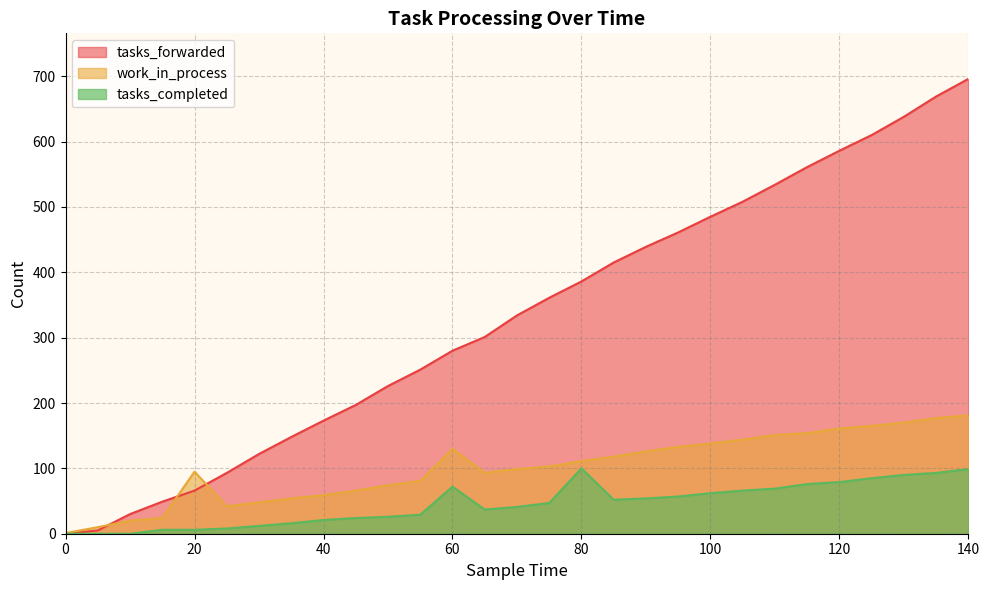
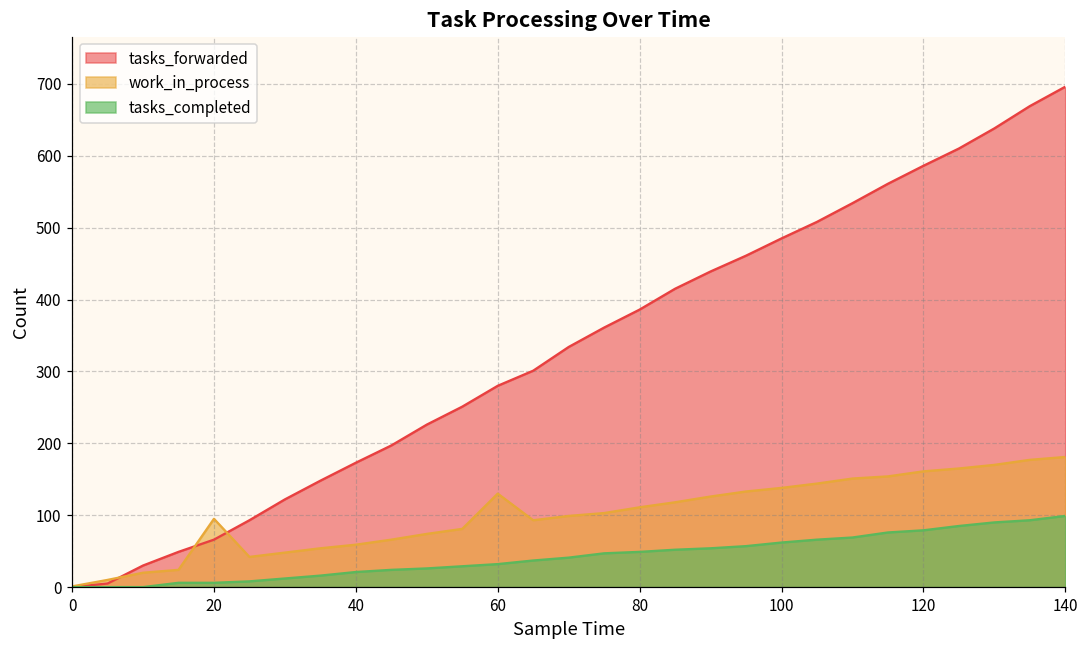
  {
    "tasks_forwarded": {
      "20": 70,
      "40": 170,
      "60": 280,
      "80": 390,
      "100": 490,
      "120": 590,
      "140": 700
    },
    "work_in_process": {
      "20": 100,
      "40": 60,
      "60": 130,
      "80": 110,
      "100": 140,
      "120": 160,
      "140": 180
    },
    "tasks_completed": {
      "20": 10,
      "40": 20,
-     "60": 70,
-     "80": 100,
+     "60": 30,
+     "80": 50,
      "100": 60,
      "120": 80,
      "140": 100
    }
  }
